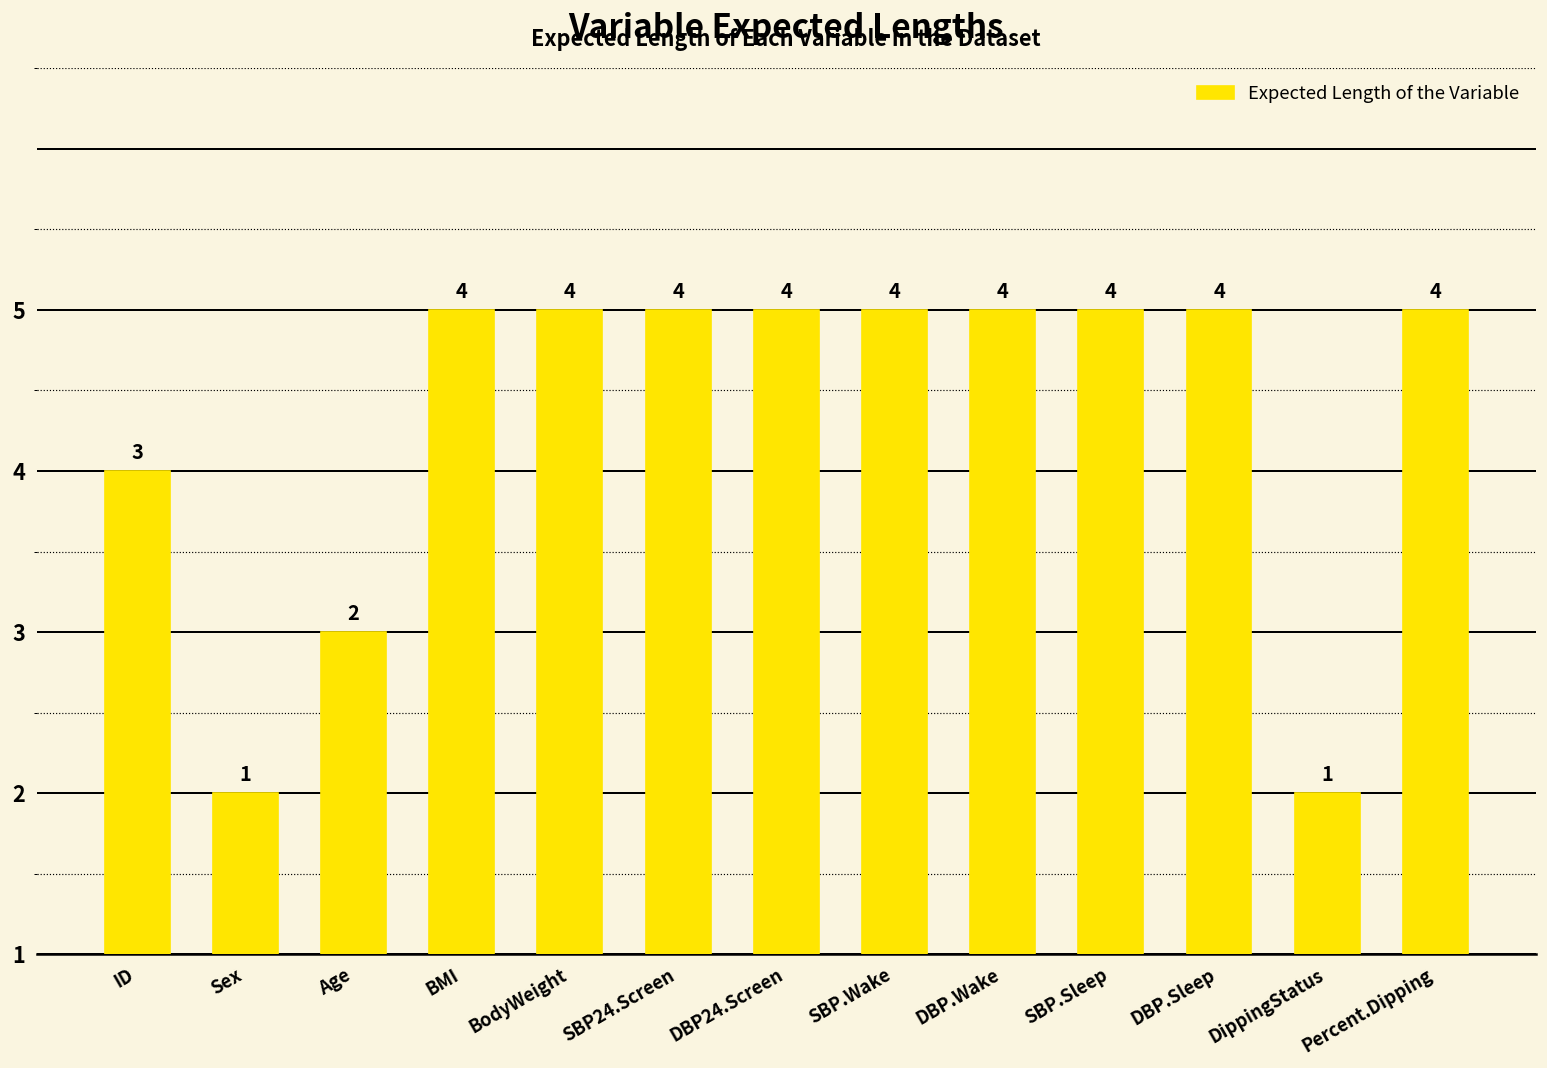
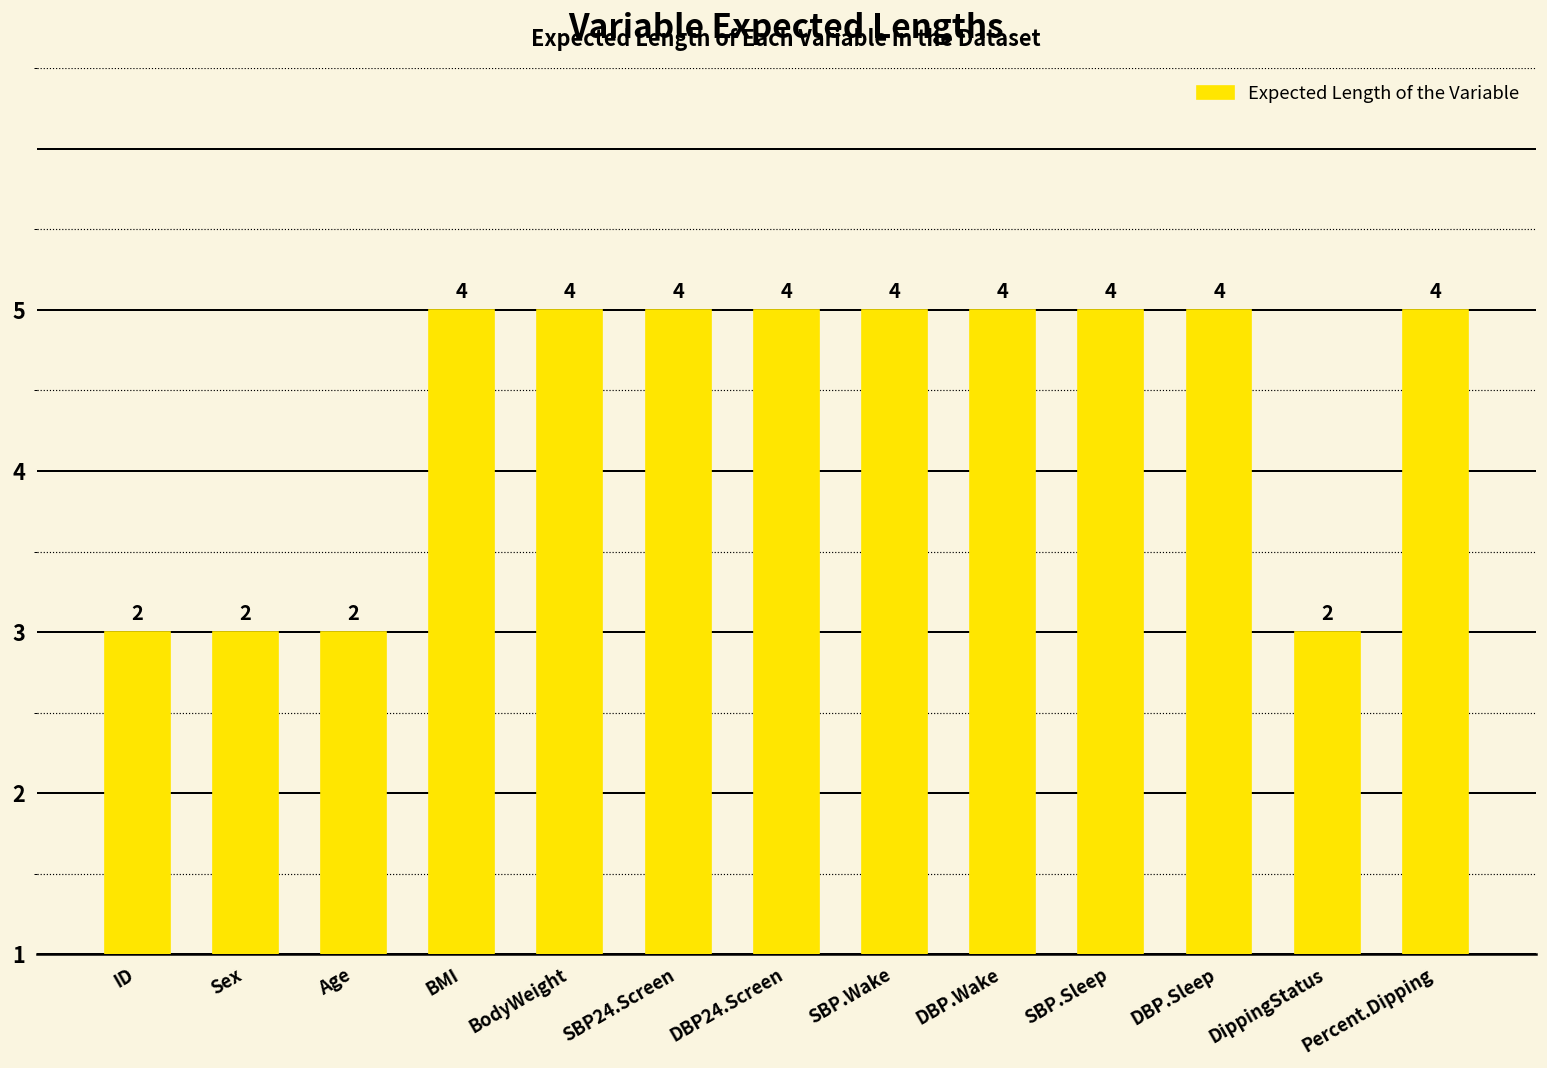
  {
-   "ID": 3,
-   "Sex": 1,
+   "ID": 2,
+   "Sex": 2,
    "Age": 2,
    "BMI": 4,
    "BodyWeight": 4,
    "SBP24.Screen": 4,
    "DBP24.Screen": 4,
    "SBP.Wake": 4,
    "DBP.Wake": 4,
    "SBP.Sleep": 4,
    "DBP.Sleep": 4,
-   "DippingStatus": 1,
+   "DippingStatus": 2,
    "Percent.Dipping": 4
  }
